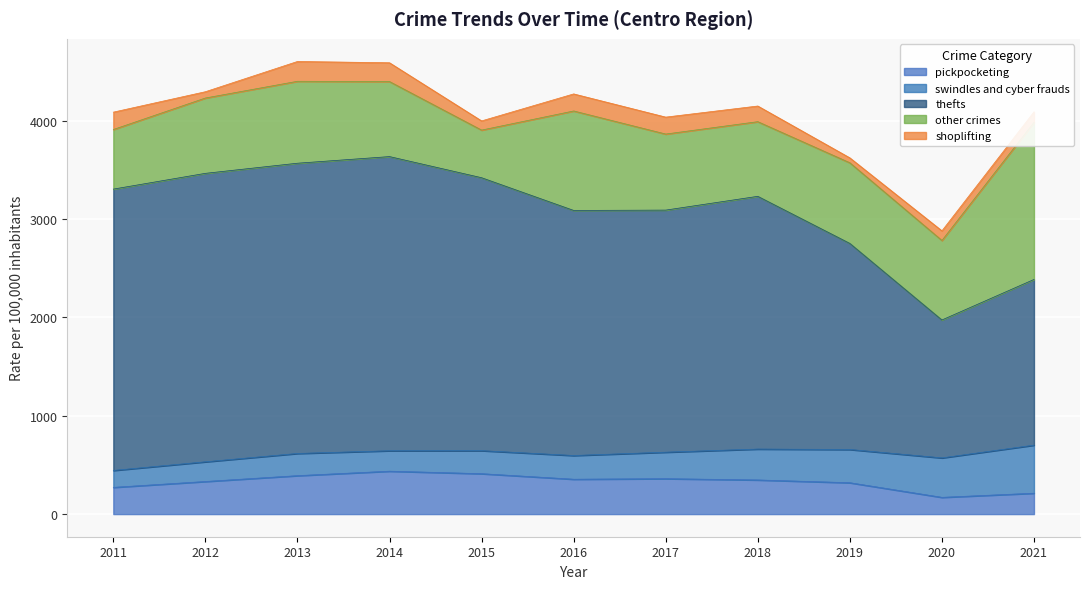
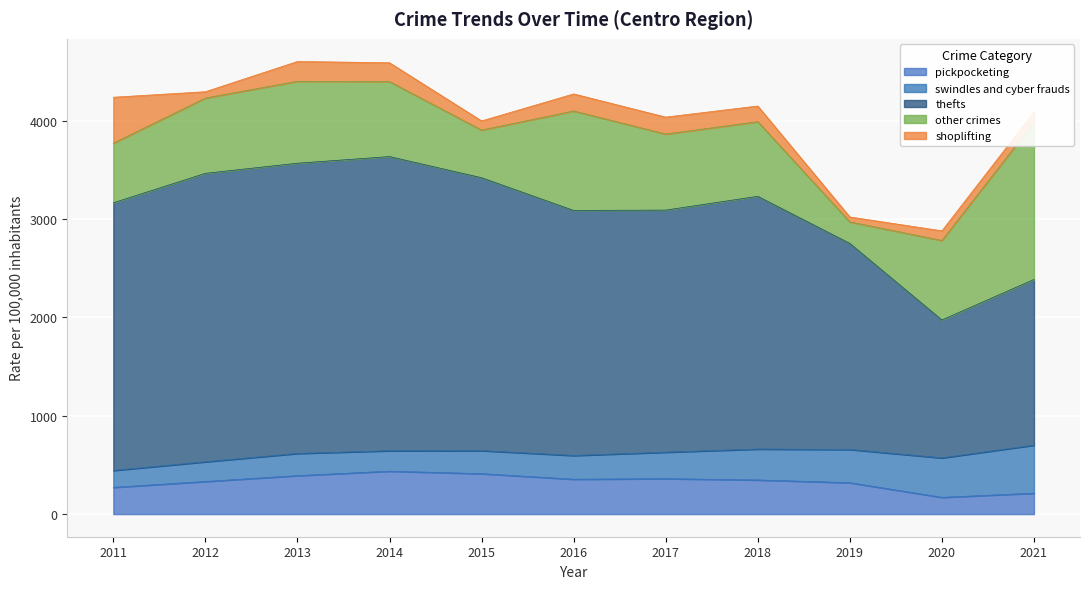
  {
    "thefts": {
-     "2011": 2900,
+     "2011": 2700,
      "2012": 2900,
      "2013": 2900,
      "2014": 3000,
      "2015": 2800,
      "2016": 2500,
      "2017": 2500,
      "2018": 2600,
      "2019": 2100,
      "2020": 1400,
      "2021": 1700
    },
    "other crimes": {
      "2011": 600,
      "2012": 800,
      "2013": 800,
      "2014": 800,
      "2015": 500,
      "2016": 1000,
      "2017": 800,
      "2018": 800,
-     "2019": 800,
+     "2019": 200,
      "2020": 800
    },
    "shoplifting": {
-     "2011": 200,
+     "2011": 500,
      "2012": 100,
      "2013": 200,
      "2014": 200,
      "2015": 100,
      "2016": 200,
      "2017": 200,
      "2018": 200,
      "2019": 0,
      "2020": 100
    }
  }
